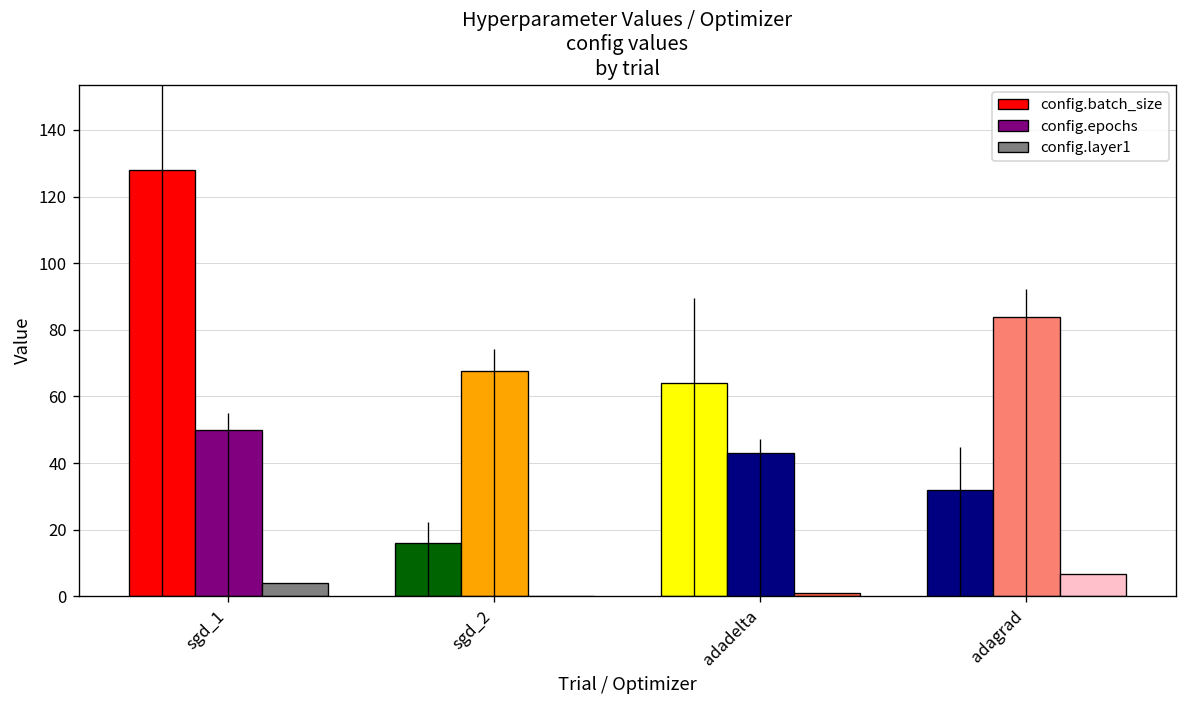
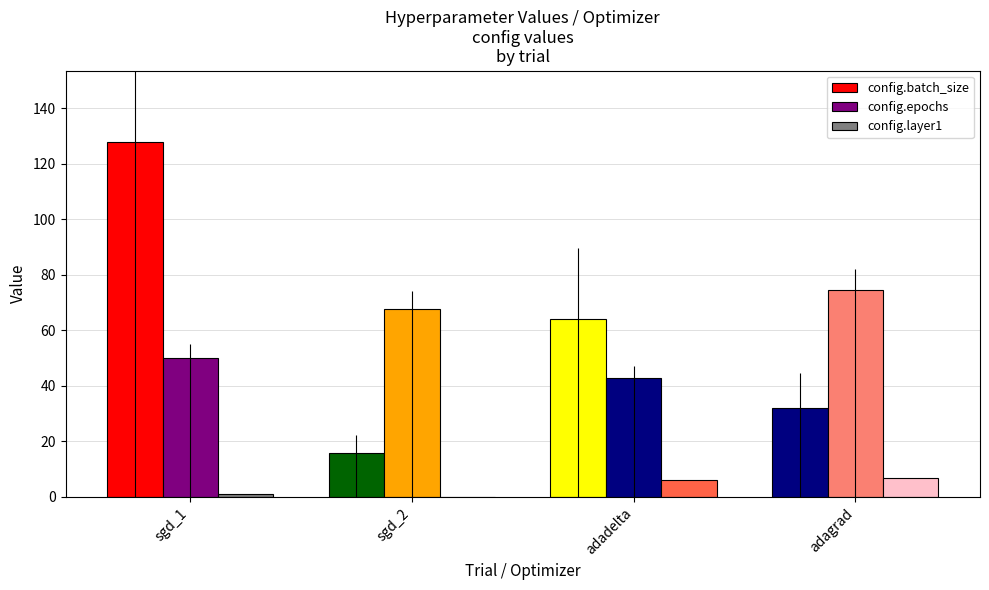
  {
    "config.batch_size": {
      "sgd_1": 128,
      "sgd_2": 16,
      "adadelta": 64,
      "adagrad": 32
    },
    "config.epochs": {
      "sgd_1": 50,
      "sgd_2": 68,
      "adadelta": 43,
-     "adagrad": 84
+     "adagrad": 75
    },
    "config.layer1": {
-     "sgd_1": 4,
+     "sgd_1": 1,
      "sgd_2": 0,
-     "adadelta": 1,
+     "adadelta": 6,
      "adagrad": 7
    }
  }
